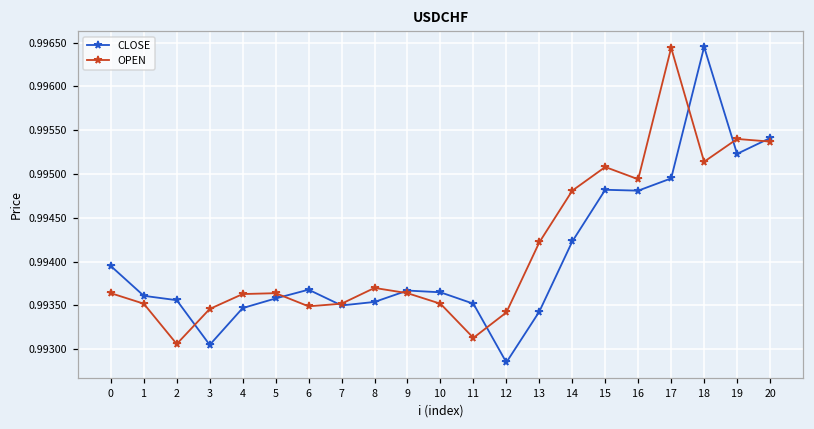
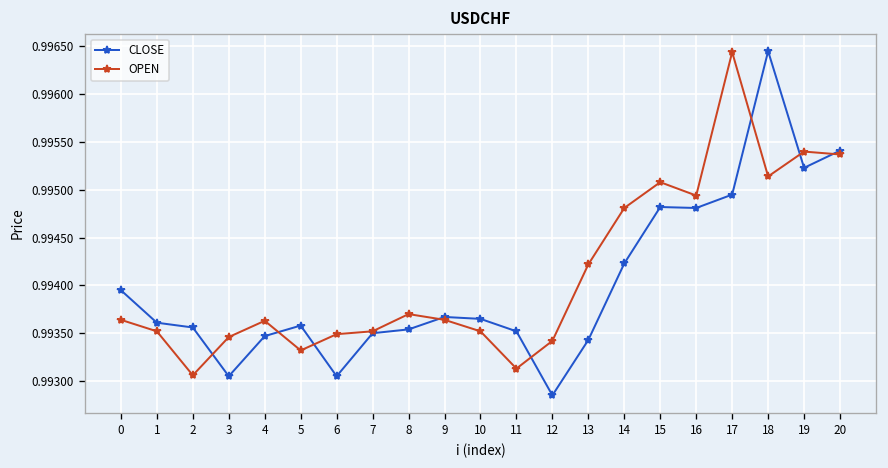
  {
    "CLOSE": {
      "0": 0.9940,
      "1": 0.9936,
      "2": 0.9936,
      "3": 0.9931,
      "4": 0.9935,
      "5": 0.9936,
-     "6": 0.9937,
+     "6": 0.9931,
      "8": 0.9935,
      "10": 0.9937,
      "11": 0.9935,
      "12": 0.9929,
      "13": 0.9934,
      "14": 0.9942,
      "15": 0.9948,
      "16": 0.9948,
      "17": 0.9950,
      "18": 0.9965,
      "19": 0.9952,
      "20": 0.9954
    },
    "OPEN": {
      "0": 0.9936,
      "1": 0.9935,
      "2": 0.9931,
      "3": 0.9935,
      "4": 0.9936,
-     "5": 0.9936,
+     "5": 0.9933,
      "6": 0.9935,
      "8": 0.9937,
      "10": 0.9935,
      "11": 0.9931,
      "12": 0.9934,
      "13": 0.9942,
      "14": 0.9948,
      "15": 0.9951,
      "16": 0.9949,
      "17": 0.9964,
      "18": 0.9951,
      "19": 0.9954,
      "20": 0.9954
    }
  }
